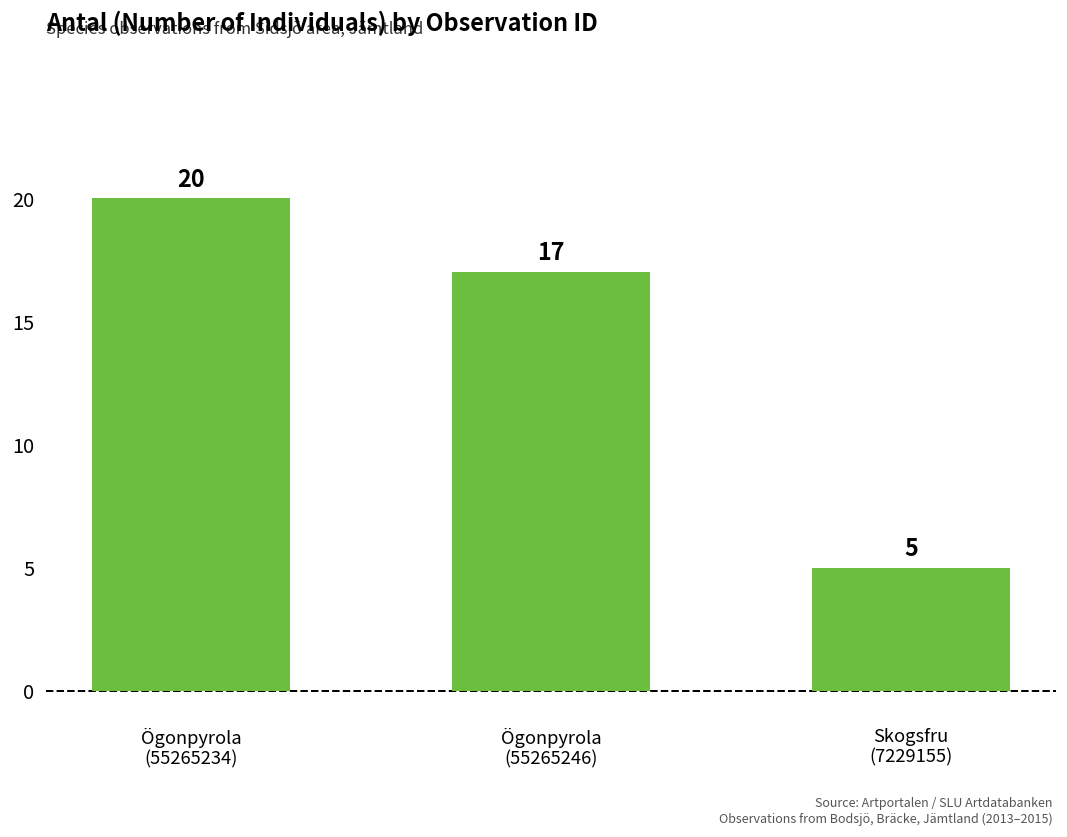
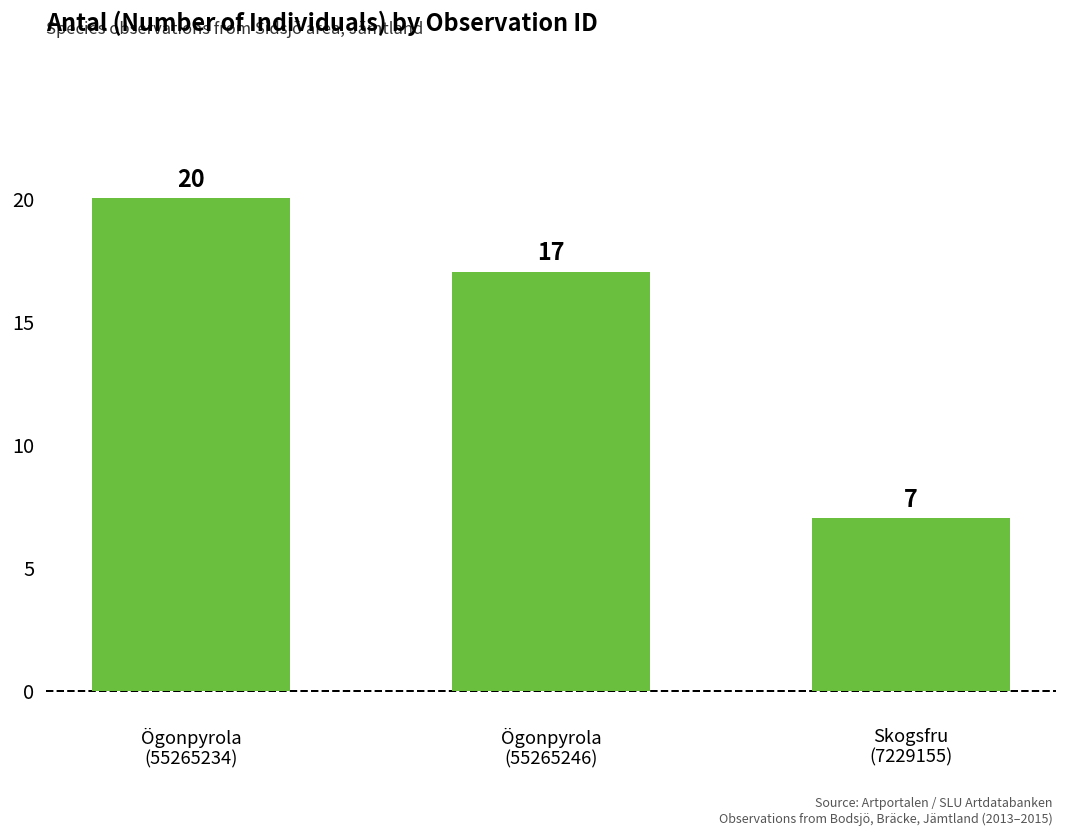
  {
    "Ögonpyrola (55265234)": 20,
    "Ögonpyrola (55265246)": 17,
-   "Skogsfru (7229155)": 5
+   "Skogsfru (7229155)": 7
  }
